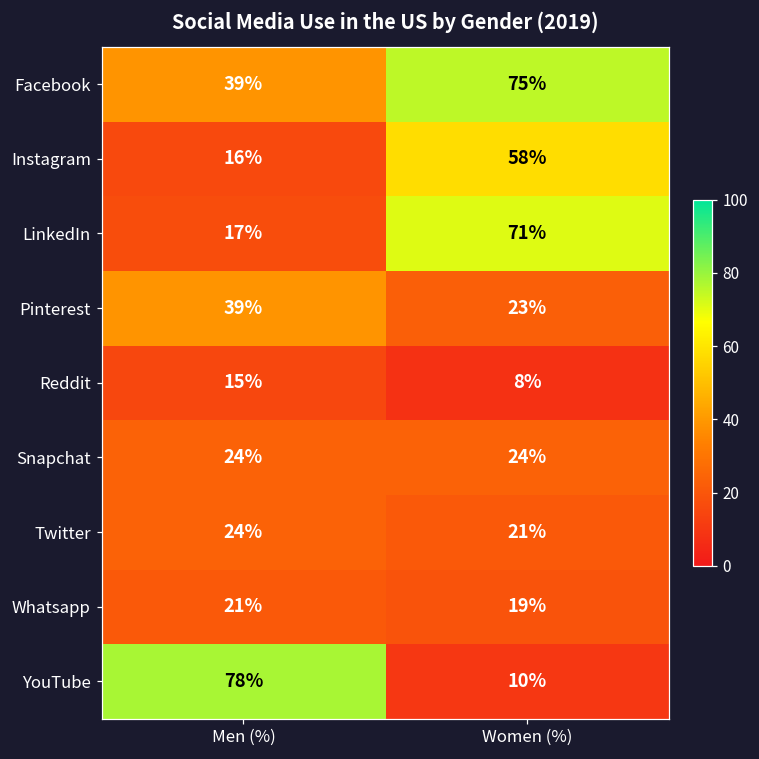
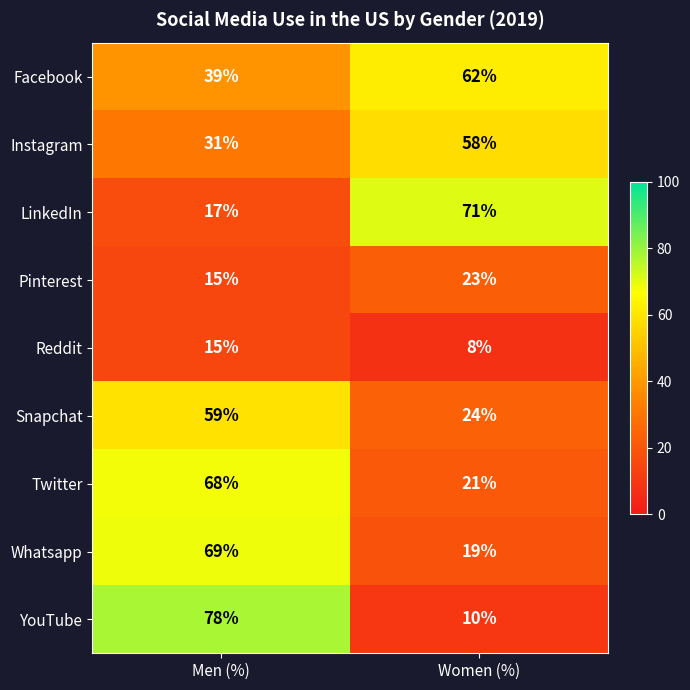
  {
    "Facebook": {
      "Men (%)": "39%",
-     "Women (%)": "75%"
+     "Women (%)": "62%"
    },
    "Instagram": {
-     "Men (%)": "16%",
+     "Men (%)": "31%",
      "Women (%)": "58%"
    },
    "LinkedIn": {
      "Men (%)": "17%",
      "Women (%)": "71%"
    },
    "Pinterest": {
-     "Men (%)": "39%",
+     "Men (%)": "15%",
      "Women (%)": "23%"
    },
    "Reddit": {
      "Men (%)": "15%",
      "Women (%)": "8%"
    },
    "Snapchat": {
-     "Men (%)": "24%",
+     "Men (%)": "59%",
      "Women (%)": "24%"
    },
    "Twitter": {
-     "Men (%)": "24%",
+     "Men (%)": "68%",
      "Women (%)": "21%"
    },
    "Whatsapp": {
-     "Men (%)": "21%",
+     "Men (%)": "69%",
      "Women (%)": "19%"
    },
    "YouTube": {
      "Men (%)": "78%",
      "Women (%)": "10%"
    }
  }
